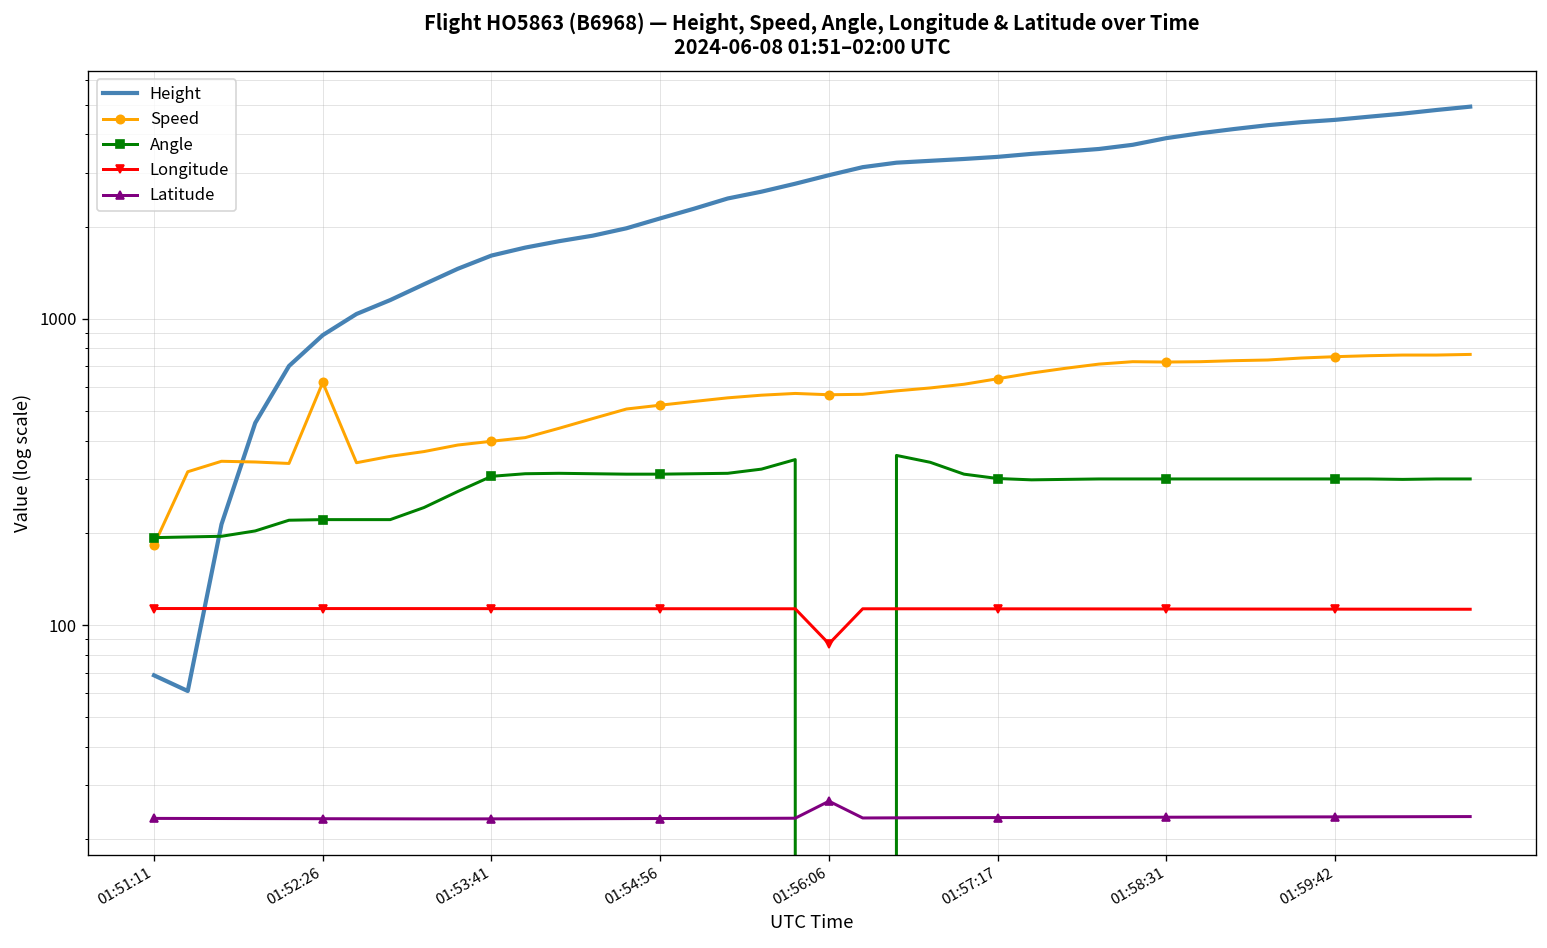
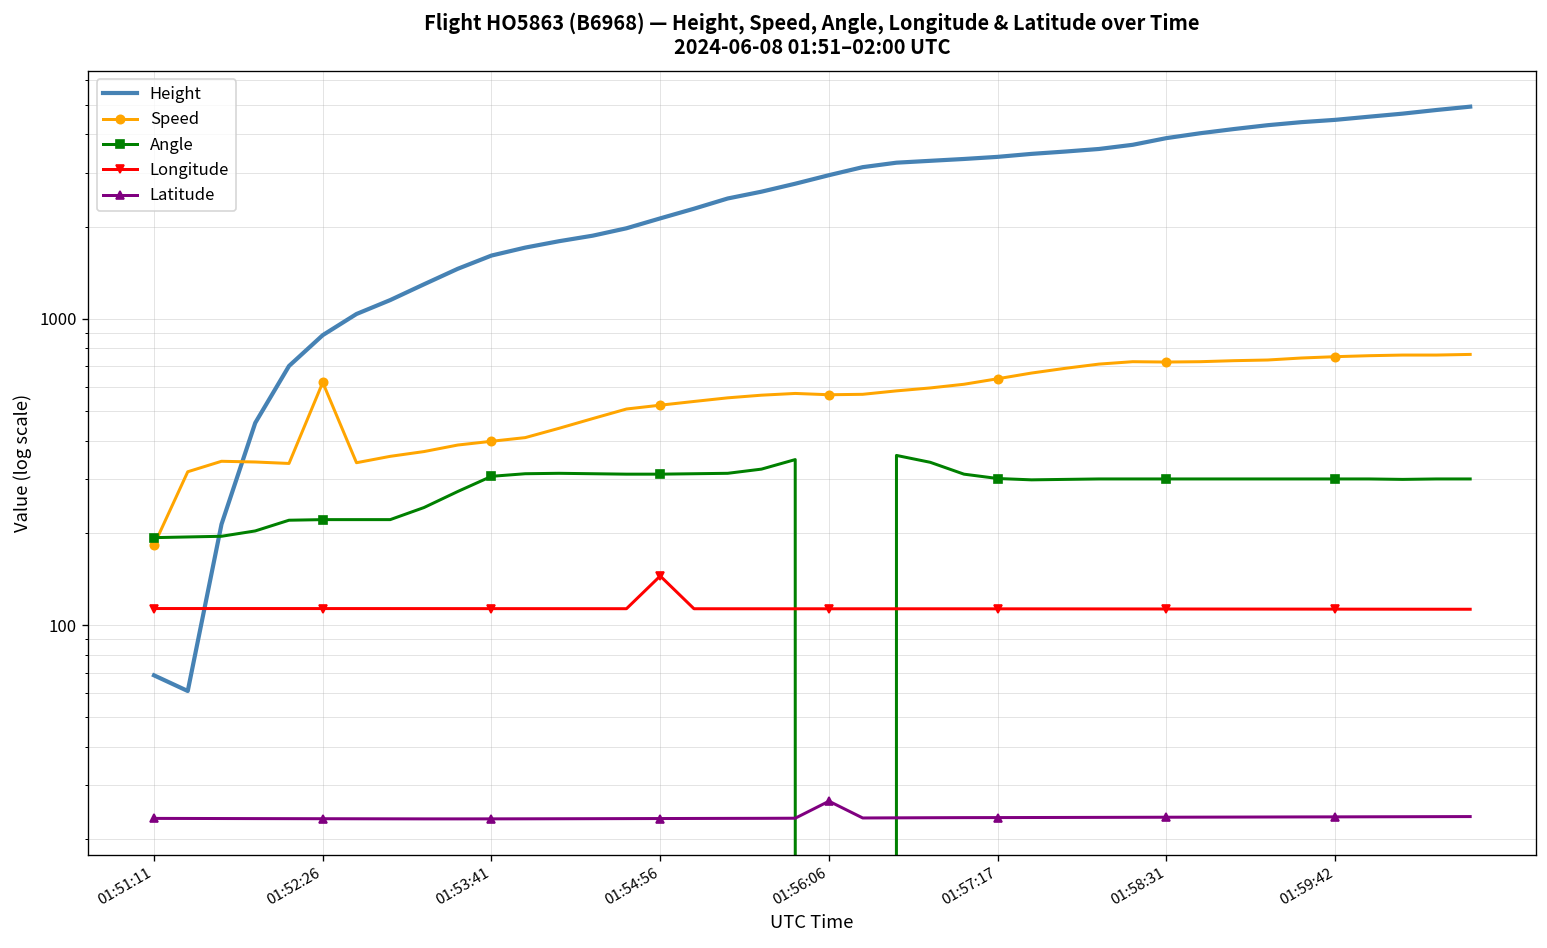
  {
    "Height": {
      "01:51:11": 69,
      "01:52:26": 880,
      "01:53:41": 1600,
      "01:54:56": 2100,
      "01:56:06": 2900,
      "01:57:17": 3400,
      "01:58:31": 3900,
      "01:59:42": 4500
    },
    "Speed": {
      "01:51:11": 180,
      "01:52:26": 620,
      "01:53:41": 400,
      "01:54:56": 520,
      "01:56:06": 560,
      "01:57:17": 640,
      "01:58:31": 720,
      "01:59:42": 750
    },
    "Angle": {
      "01:51:11": 190,
      "01:52:26": 220,
      "01:53:41": 310,
      "01:54:56": 310,
      "01:57:17": 300,
      "01:58:31": 300,
      "01:59:42": 300
    },
    "Longitude": {
      "01:51:11": 110,
      "01:52:26": 110,
      "01:53:41": 110,
-     "01:54:56": 110,
-     "01:56:06": 87,
+     "01:54:56": 140,
+     "01:56:06": 110,
      "01:57:17": 110,
      "01:58:31": 110,
      "01:59:42": 110
    },
    "Latitude": {
      "01:51:11": 23,
      "01:52:26": 23,
      "01:53:41": 23,
      "01:54:56": 23,
      "01:56:06": 27,
      "01:57:17": 24,
      "01:58:31": 24,
      "01:59:42": 24
    }
  }
